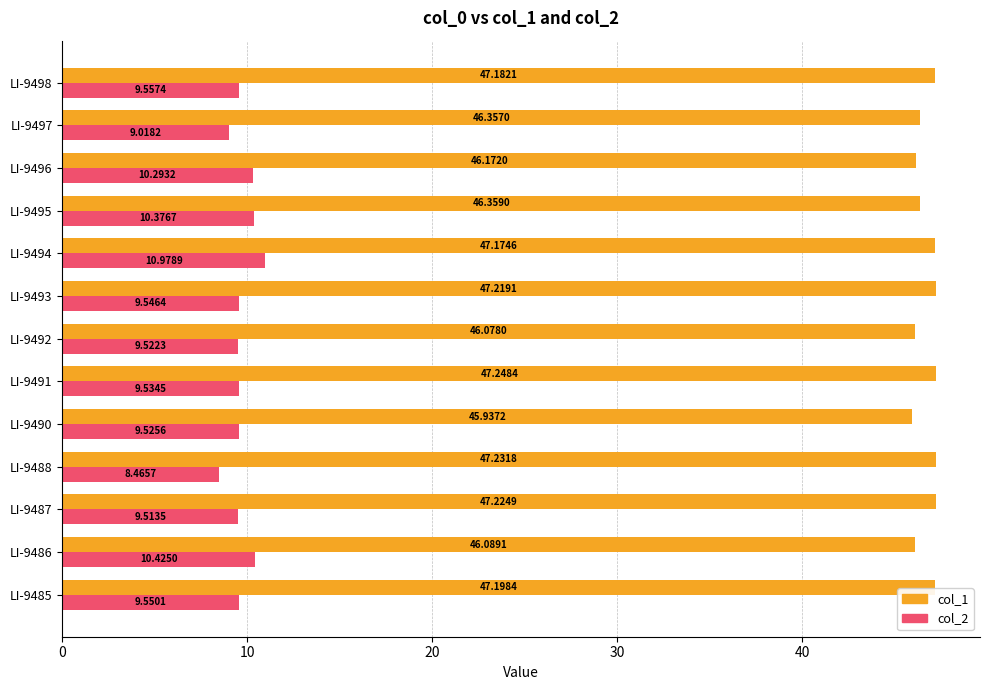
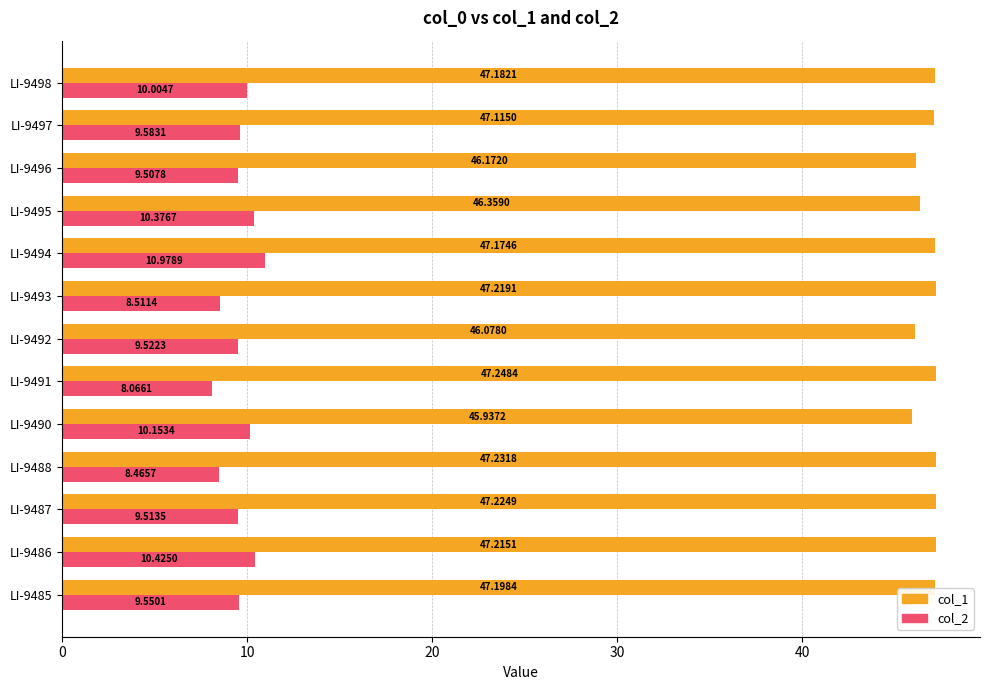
  {
    "col_1": {
      "LI-9498": 47.1821,
-     "LI-9497": 46.3570,
+     "LI-9497": 47.1150,
      "LI-9496": 46.1720,
      "LI-9495": 46.3590,
      "LI-9494": 47.1746,
      "LI-9493": 47.2191,
      "LI-9492": 46.0780,
      "LI-9491": 47.2484,
      "LI-9490": 45.9372,
      "LI-9488": 47.2318,
      "LI-9487": 47.2249,
-     "LI-9486": 46.0891,
+     "LI-9486": 47.2151,
      "LI-9485": 47.1984
    },
    "col_2": {
-     "LI-9498": 9.5574,
-     "LI-9497": 9.0182,
-     "LI-9496": 10.2932,
+     "LI-9498": 10.0047,
+     "LI-9497": 9.5831,
+     "LI-9496": 9.5078,
      "LI-9495": 10.3767,
      "LI-9494": 10.9789,
-     "LI-9493": 9.5464,
+     "LI-9493": 8.5114,
      "LI-9492": 9.5223,
-     "LI-9491": 9.5345,
-     "LI-9490": 9.5256,
+     "LI-9491": 8.0661,
+     "LI-9490": 10.1534,
      "LI-9488": 8.4657,
      "LI-9487": 9.5135,
      "LI-9486": 10.4250,
      "LI-9485": 9.5501
    }
  }
